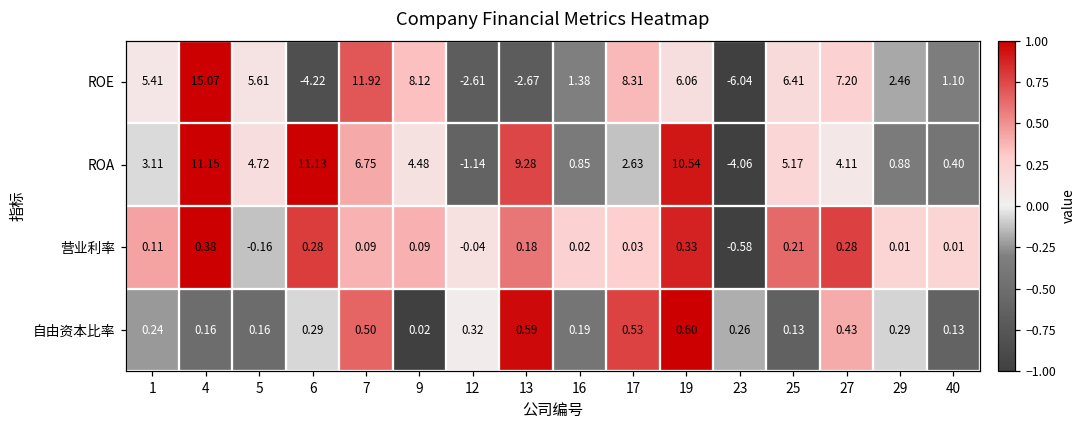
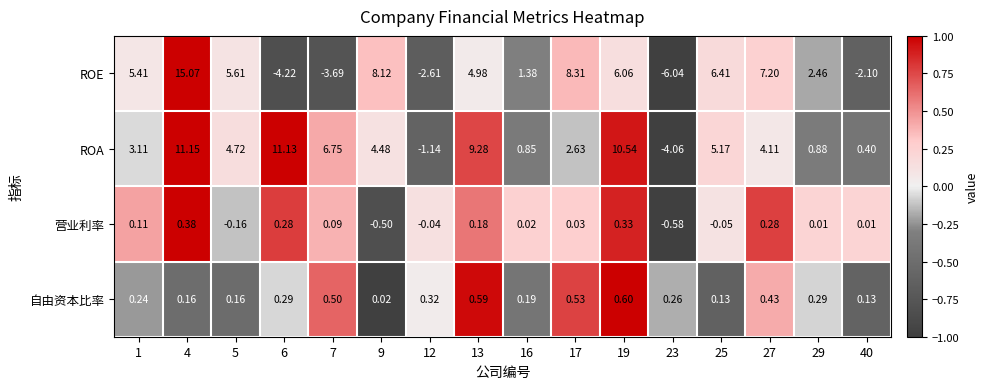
  {
    "ROE": {
      "1": 5.41,
      "4": 15.07,
      "5": 5.61,
      "6": -4.22,
-     "7": 11.92,
+     "7": -3.69,
      "9": 8.12,
      "12": -2.61,
-     "13": -2.67,
+     "13": 4.98,
      "16": 1.38,
      "17": 8.31,
      "19": 6.06,
      "23": -6.04,
      "25": 6.41,
      "27": 7.20,
      "29": 2.46,
-     "40": 1.10
+     "40": -2.10
    },
    "ROA": {
      "1": 3.11,
      "4": 11.15,
      "5": 4.72,
      "6": 11.13,
      "7": 6.75,
      "9": 4.48,
      "12": -1.14,
      "13": 9.28,
      "16": 0.85,
      "17": 2.63,
      "19": 10.54,
      "23": -4.06,
      "25": 5.17,
      "27": 4.11,
      "29": 0.88,
      "40": 0.40
    },
    "营业利率": {
      "1": 0.11,
      "4": 0.38,
      "5": -0.16,
      "6": 0.28,
      "7": 0.09,
-     "9": 0.09,
+     "9": -0.50,
      "12": -0.04,
      "13": 0.18,
      "16": 0.02,
      "17": 0.03,
      "19": 0.33,
      "23": -0.58,
-     "25": 0.21,
+     "25": -0.05,
      "27": 0.28,
      "29": 0.01,
      "40": 0.01
    },
    "自由资本比率": {
      "1": 0.24,
      "4": 0.16,
      "5": 0.16,
      "6": 0.29,
      "7": 0.50,
      "9": 0.02,
      "12": 0.32,
      "13": 0.59,
      "16": 0.19,
      "17": 0.53,
      "19": 0.60,
      "23": 0.26,
      "25": 0.13,
      "27": 0.43,
      "29": 0.29,
      "40": 0.13
    }
  }
